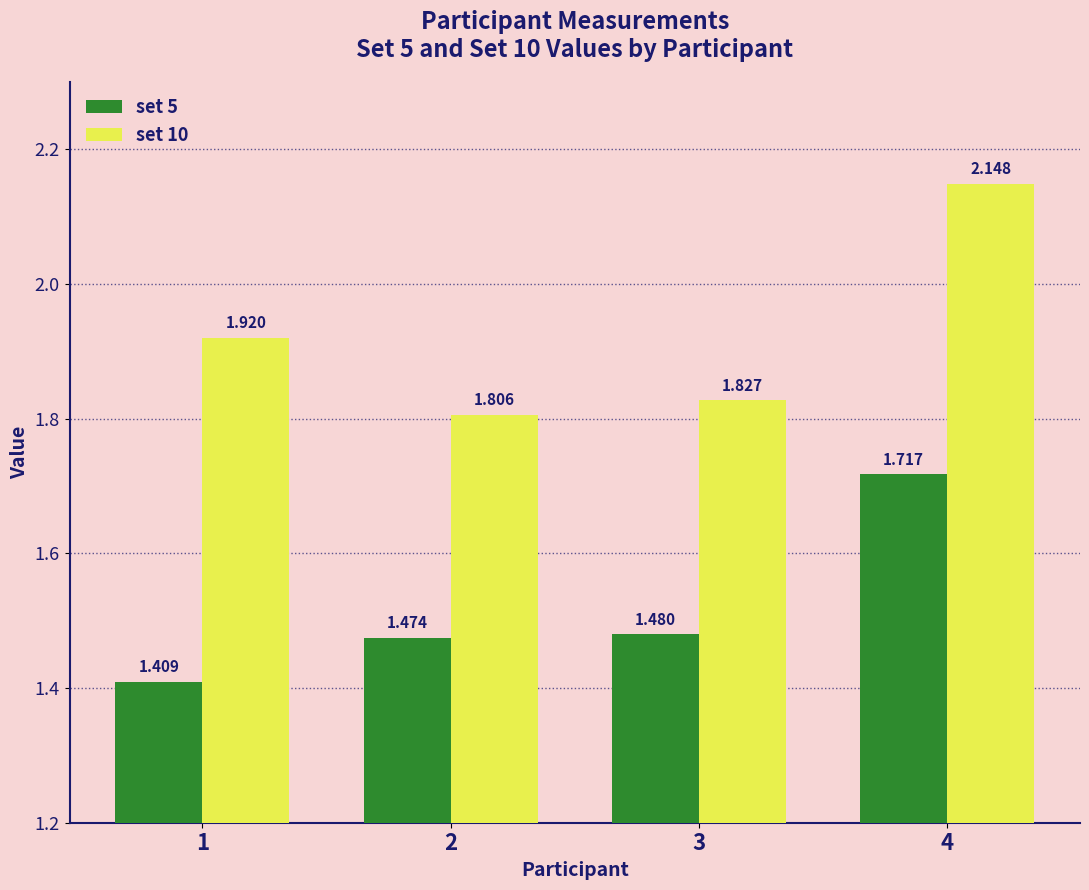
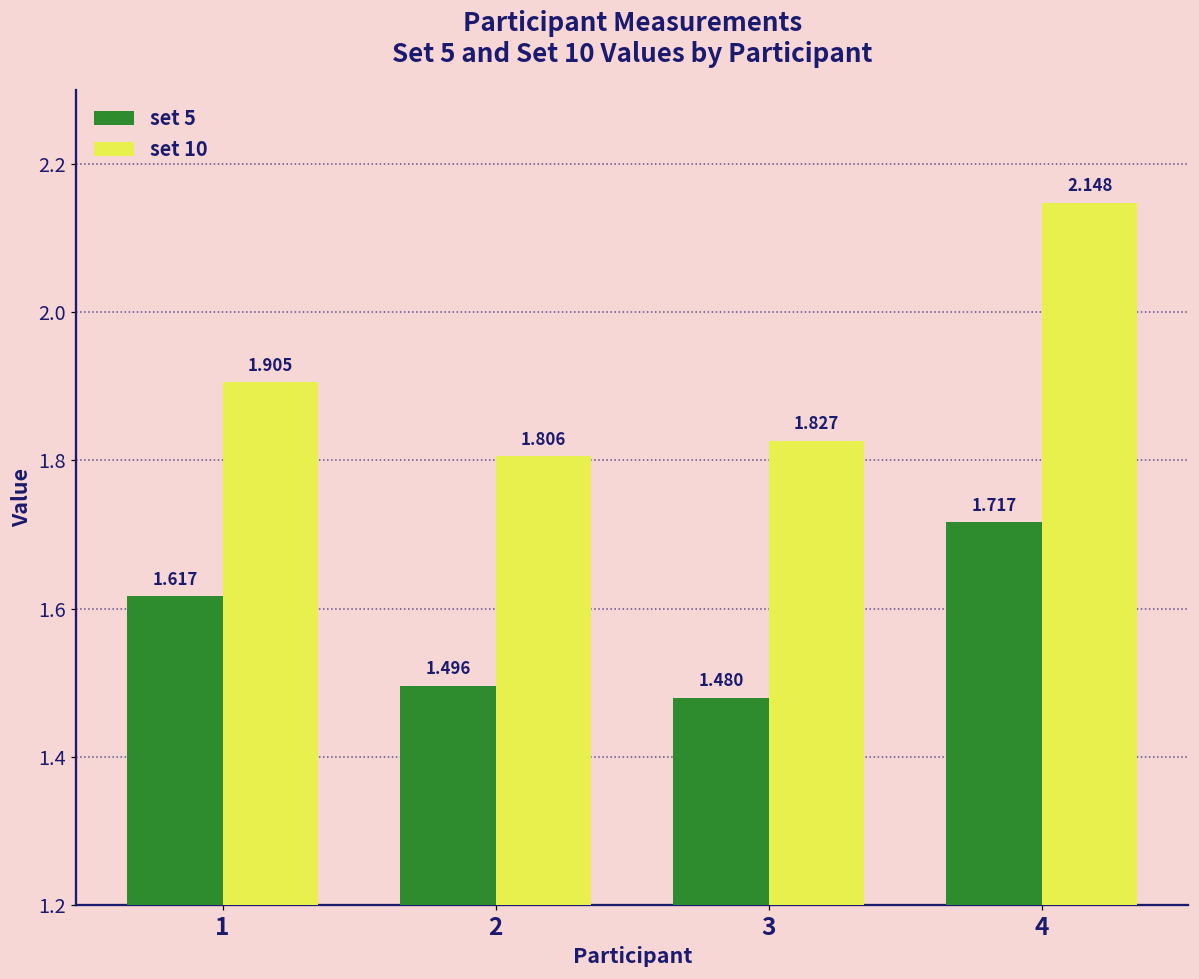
  {
    "set 5": {
-     "1": 1.409,
-     "2": 1.474,
+     "1": 1.617,
+     "2": 1.496,
      "3": 1.480,
      "4": 1.717
    },
    "set 10": {
-     "1": 1.920,
+     "1": 1.905,
      "2": 1.806,
      "3": 1.827,
      "4": 2.148
    }
  }
